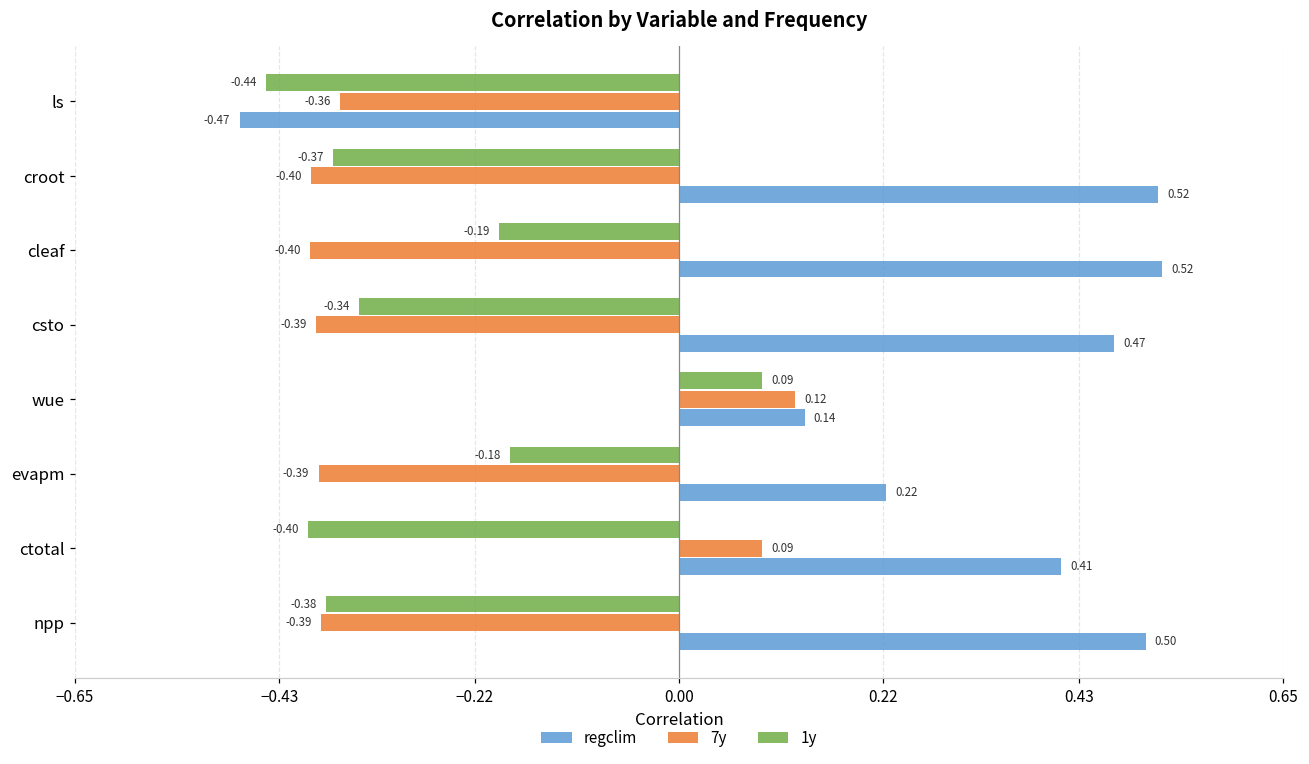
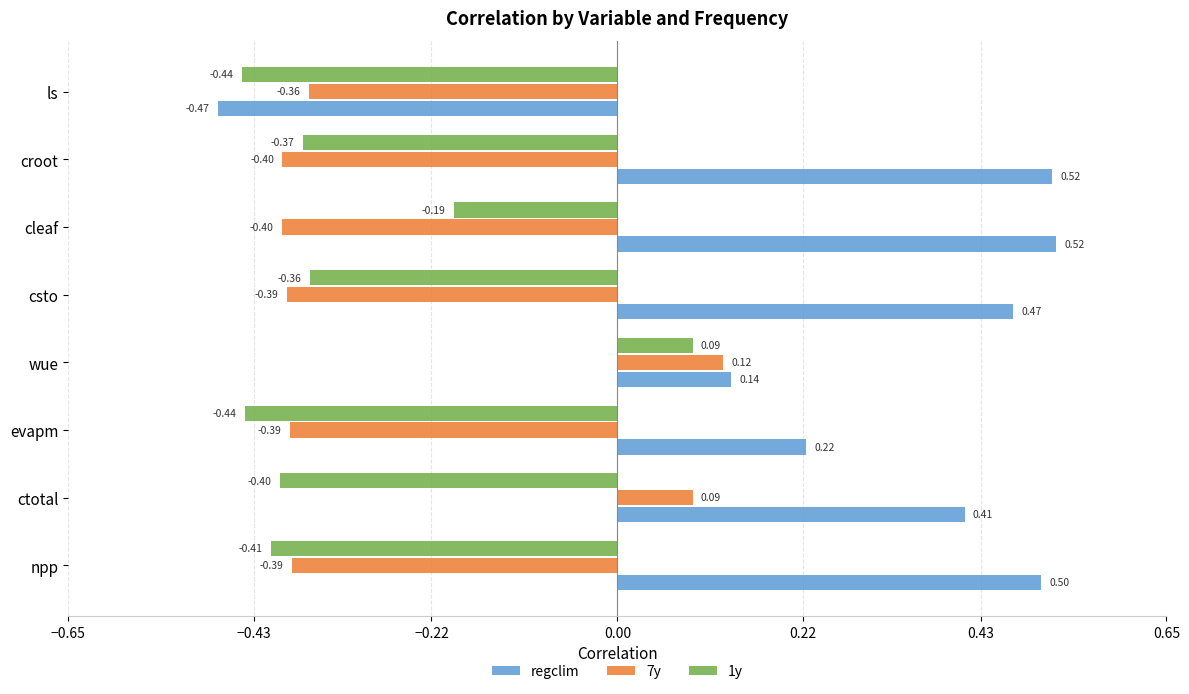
  {
    "regclim": {
      "ls": -0.47,
      "croot": 0.52,
      "cleaf": 0.52,
      "csto": 0.47,
      "wue": 0.14,
      "evapm": 0.22,
      "ctotal": 0.41,
      "npp": 0.50
    },
    "7y": {
      "ls": -0.36,
      "croot": -0.40,
      "cleaf": -0.40,
      "csto": -0.39,
      "wue": 0.12,
      "evapm": -0.39,
      "ctotal": 0.09,
      "npp": -0.39
    },
    "1y": {
      "ls": -0.44,
      "croot": -0.37,
      "cleaf": -0.19,
-     "csto": -0.34,
+     "csto": -0.36,
      "wue": 0.09,
-     "evapm": -0.18,
+     "evapm": -0.44,
      "ctotal": -0.40,
-     "npp": -0.38
+     "npp": -0.41
    }
  }
